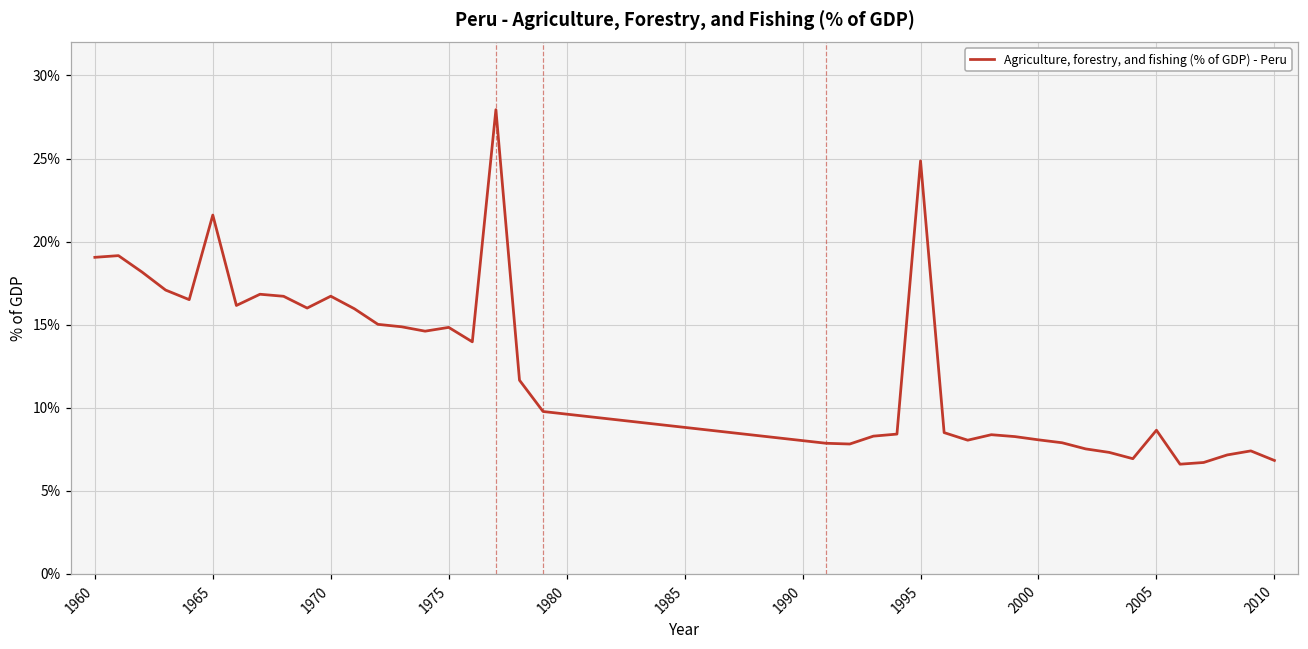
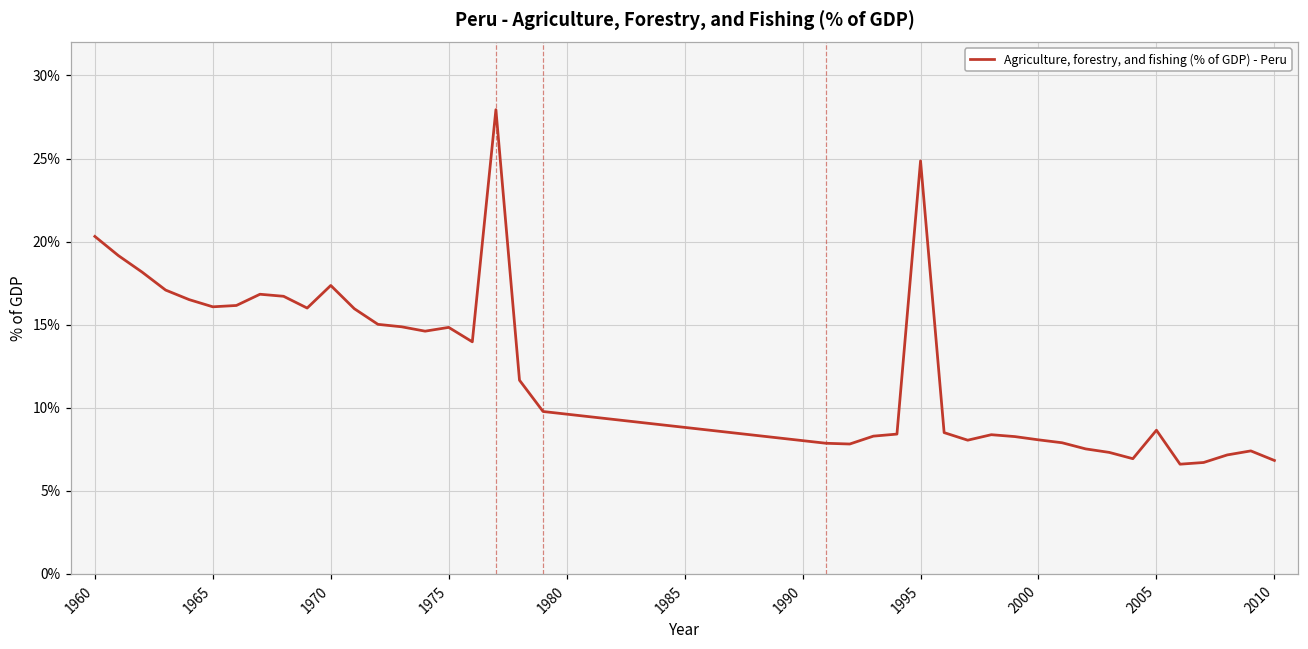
  {
-   "1960": "19.1%",
-   "1965": "21.6%",
-   "1970": "16.7%",
+   "1960": "20.3%",
+   "1965": "16.1%",
+   "1970": "17.4%",
    "1975": "14.8%",
    "1995": "24.9%",
    "2000": "8.1%",
    "2005": "8.6%",
    "2010": "6.8%"
  }
